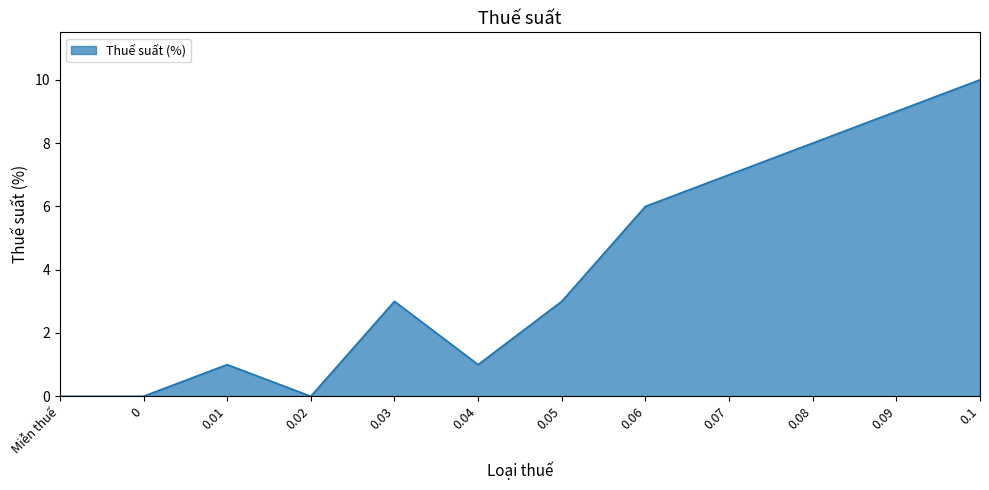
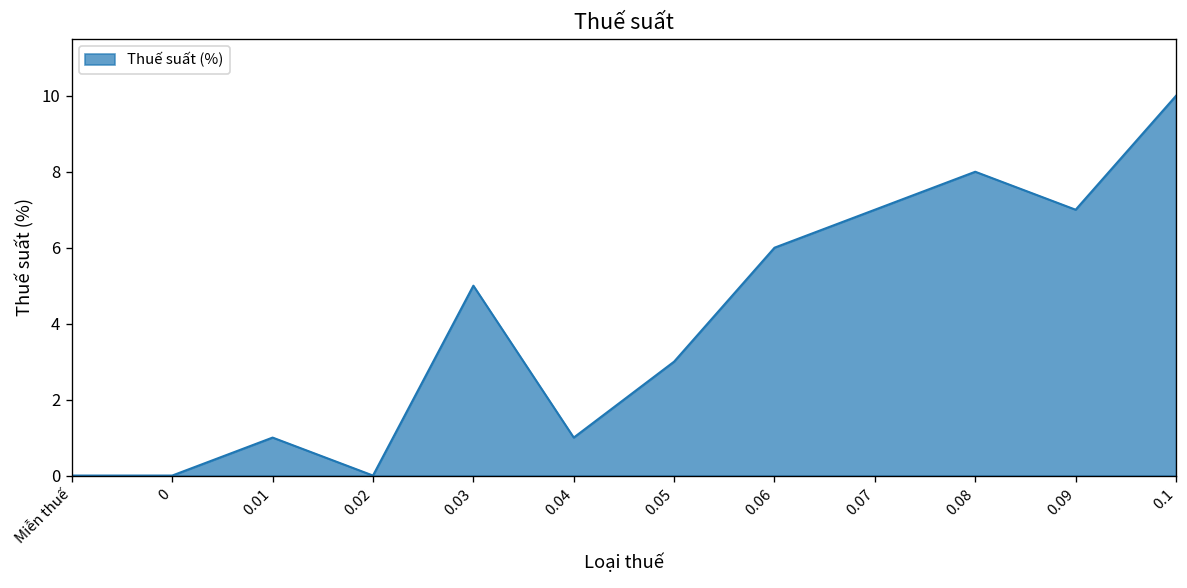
  {
    "Miễn thuế": 0,
    "0": 0,
    "0.01": 1,
    "0.02": 0,
-   "0.03": 3,
+   "0.03": 5,
    "0.04": 1,
    "0.05": 3,
    "0.06": 6,
    "0.07": 7,
    "0.08": 8,
-   "0.09": 9,
+   "0.09": 7,
    "0.1": 10
  }
